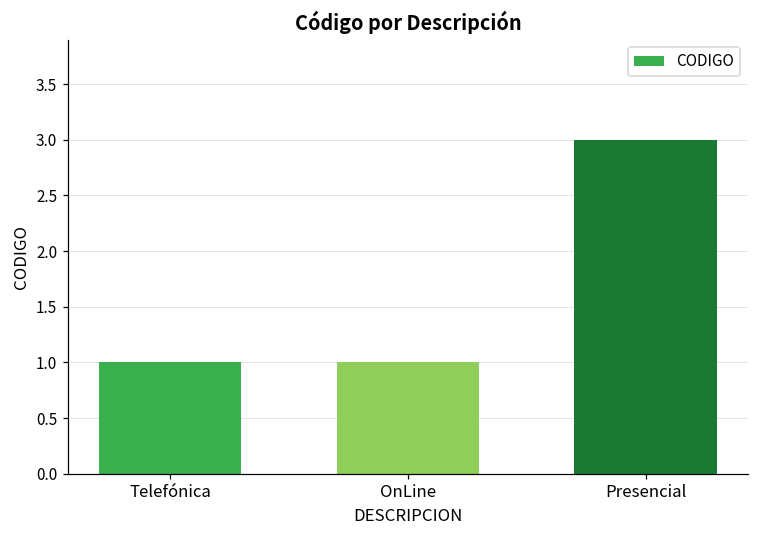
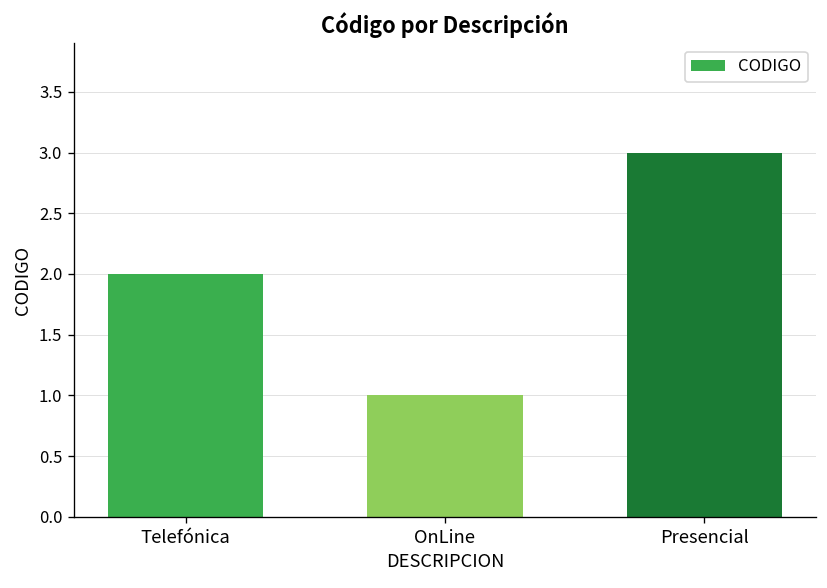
  {
-   "Telefónica": 1,
+   "Telefónica": 2,
    "OnLine": 1,
    "Presencial": 3
  }
